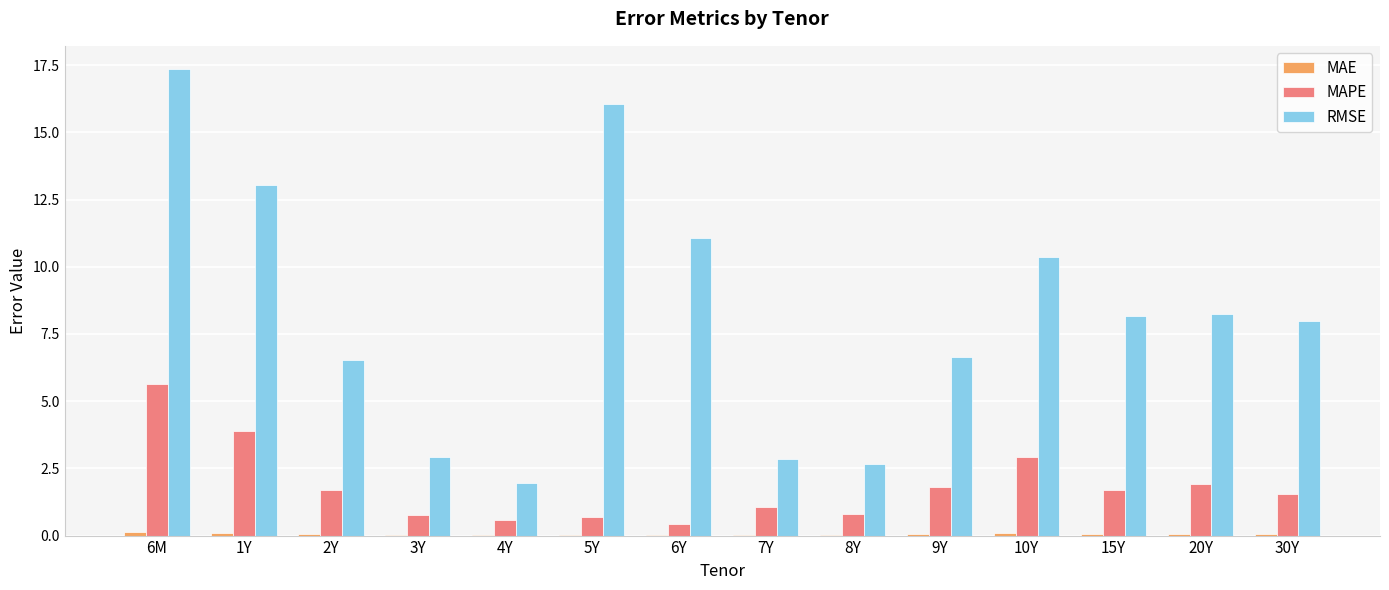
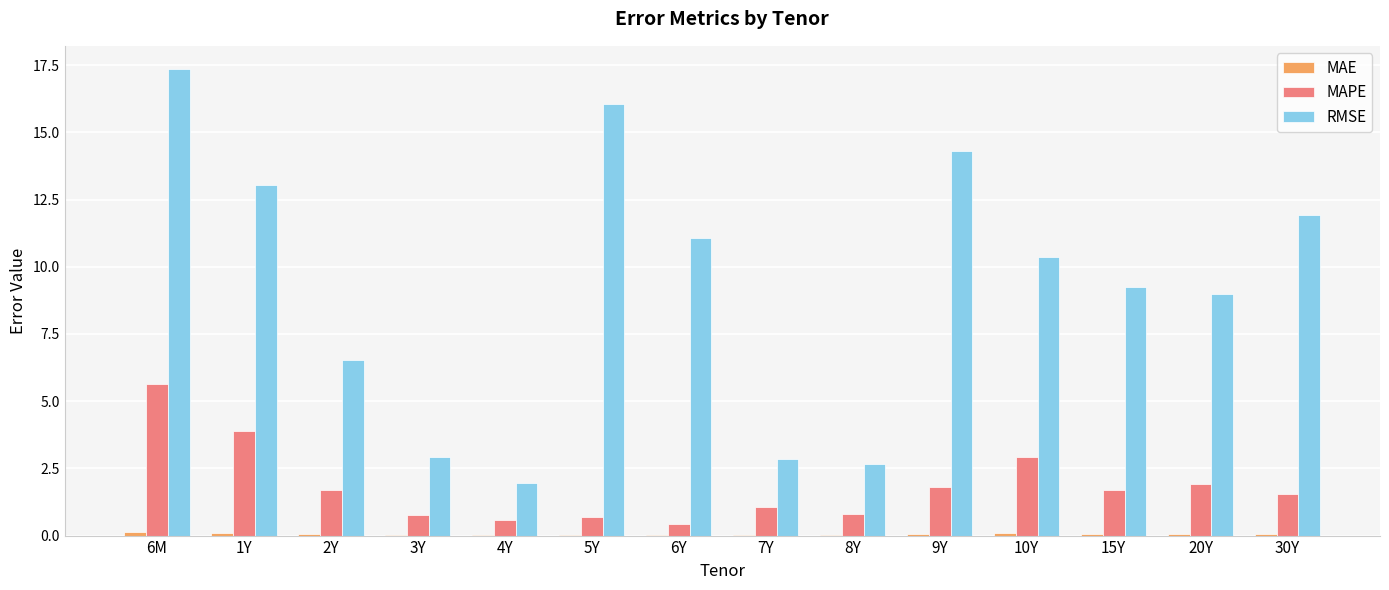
  {
    "RMSE": {
      "6M": 17.4,
      "1Y": 13.1,
      "2Y": 6.5,
      "3Y": 2.9,
      "4Y": 2.0,
      "5Y": 16.1,
      "6Y": 11.1,
      "7Y": 2.8,
      "8Y": 2.7,
-     "9Y": 6.7,
+     "9Y": 14.3,
      "10Y": 10.4,
-     "15Y": 8.2,
-     "20Y": 8.3,
-     "30Y": 8.0
+     "15Y": 9.2,
+     "20Y": 9.0,
+     "30Y": 11.9
    }
  }
